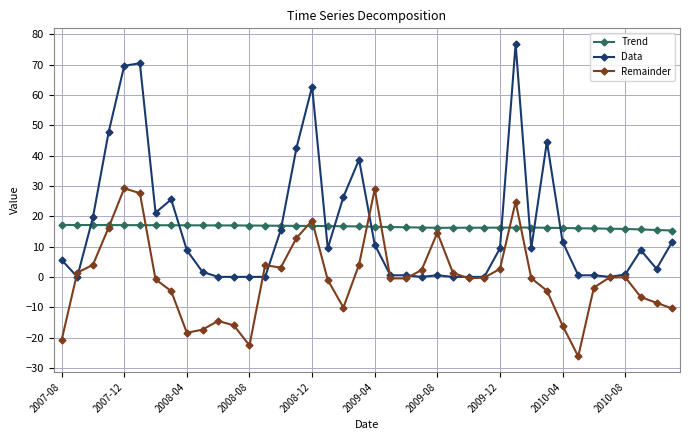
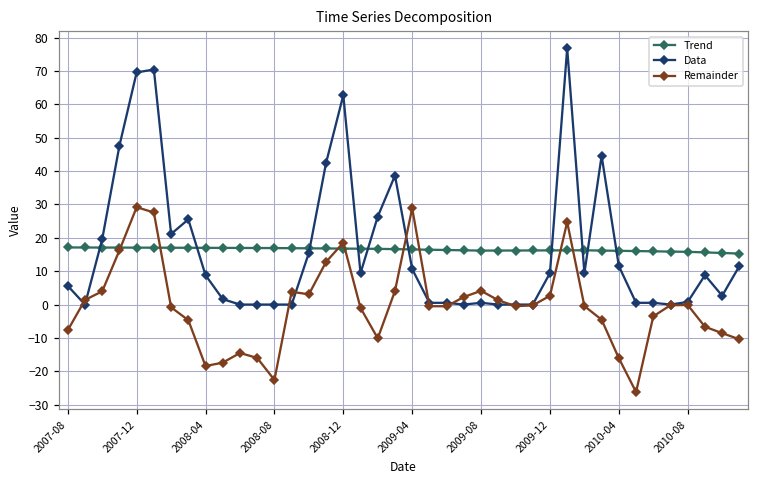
  {
    "Remainder": {
-     "2007-08": -21,
+     "2007-08": -8,
      "2007-12": 29,
      "2008-04": -18,
      "2008-08": -23,
      "2008-12": 19,
      "2009-04": 29,
-     "2009-08": 15,
+     "2009-08": 4,
      "2009-12": 3,
      "2010-04": -16,
      "2010-08": 0
    }
  }
